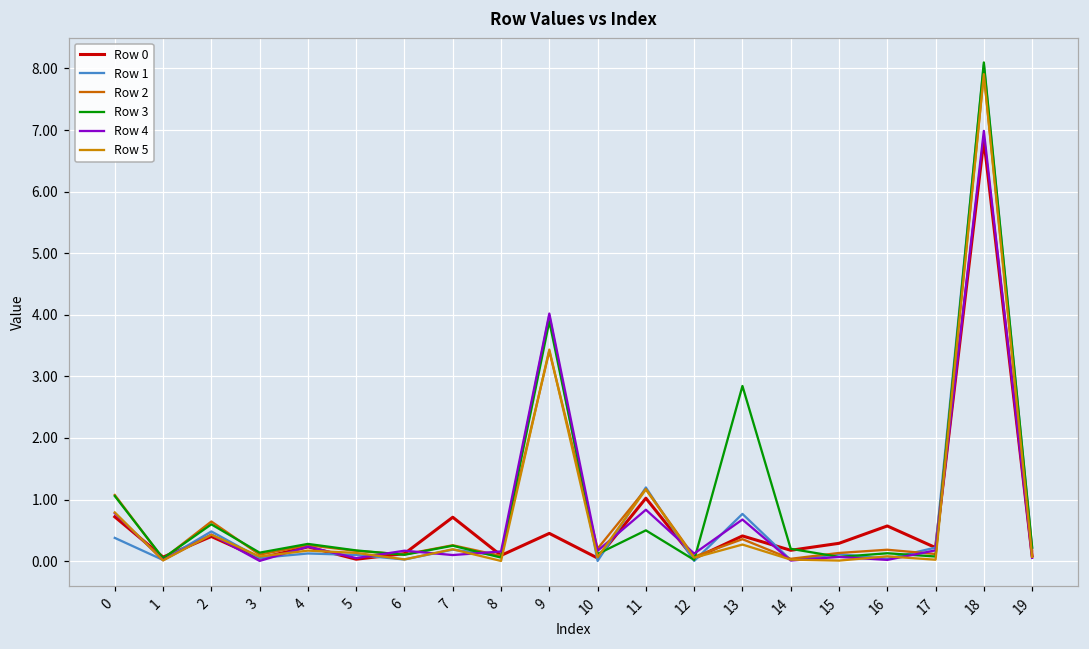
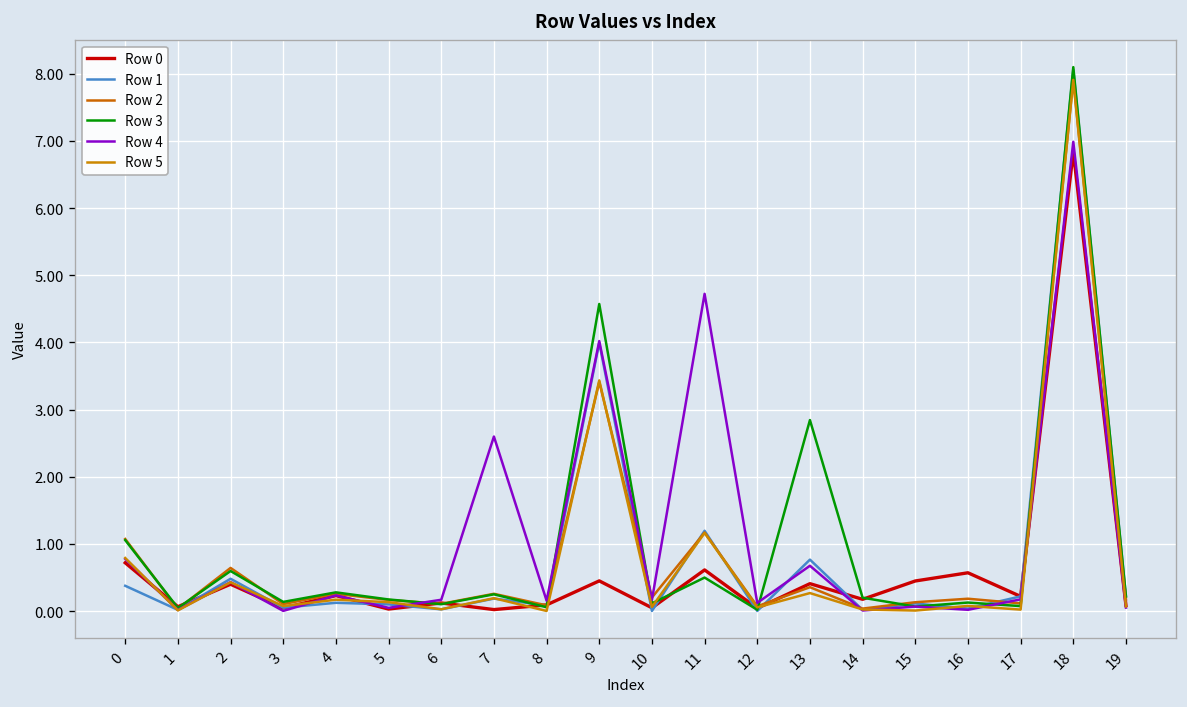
  {
    "Row 0": {
      "0": 0.7,
-     "7": 0.7,
+     "7": 0.0,
      "9": 0.4,
-     "11": 1.0,
+     "11": 0.6,
      "13": 0.4,
-     "15": 0.3,
+     "15": 0.4,
      "16": 0.6,
      "18": 6.8
    },
    "Row 1": {
      "0": 0.4,
      "2": 0.5,
      "4": 0.1,
      "10": 0.0,
      "13": 0.8
    },
    "Row 3": {
      "2": 0.6,
-     "9": 3.9,
+     "9": 4.6,
      "10": 0.1,
      "11": 0.5,
      "13": 2.8,
      "16": 0.1
    },
    "Row 4": {
      "6": 0.2,
-     "7": 0.1,
+     "7": 2.6,
      "8": 0.2,
-     "11": 0.8,
+     "11": 4.7,
      "12": 0.1,
      "13": 0.7,
      "18": 7.0
    }
  }
